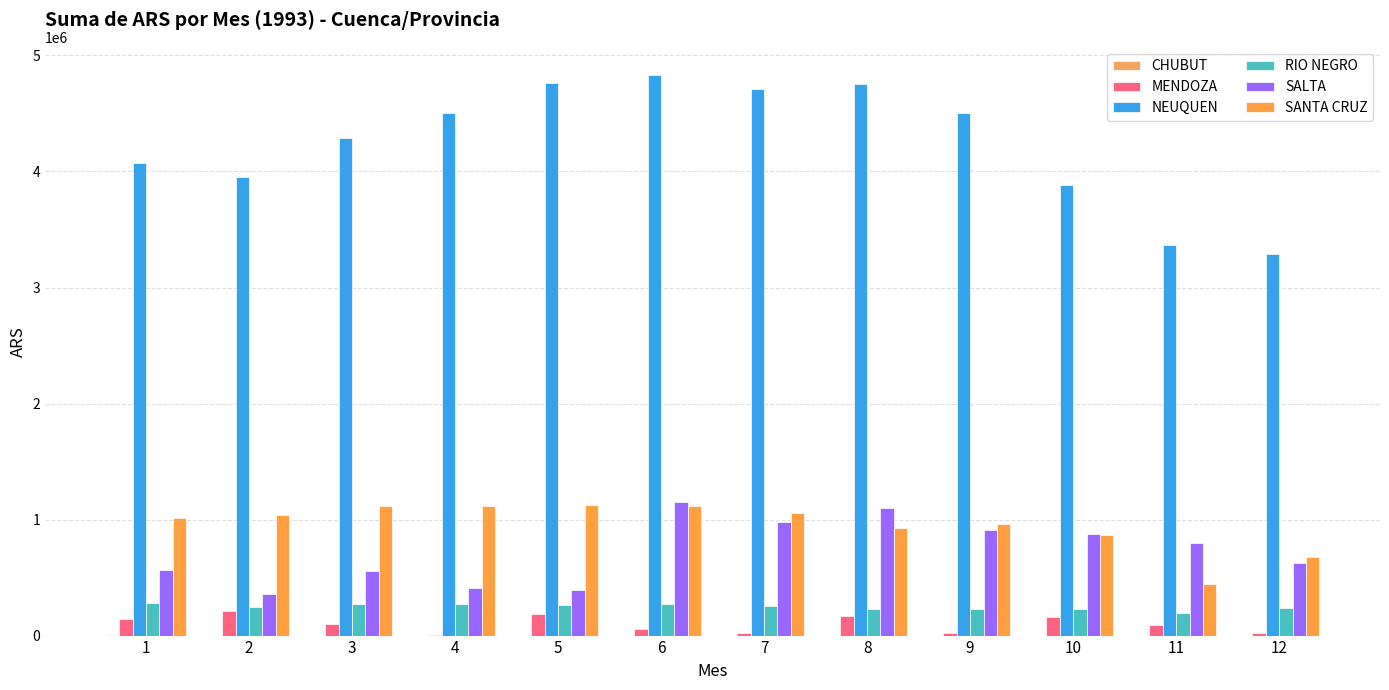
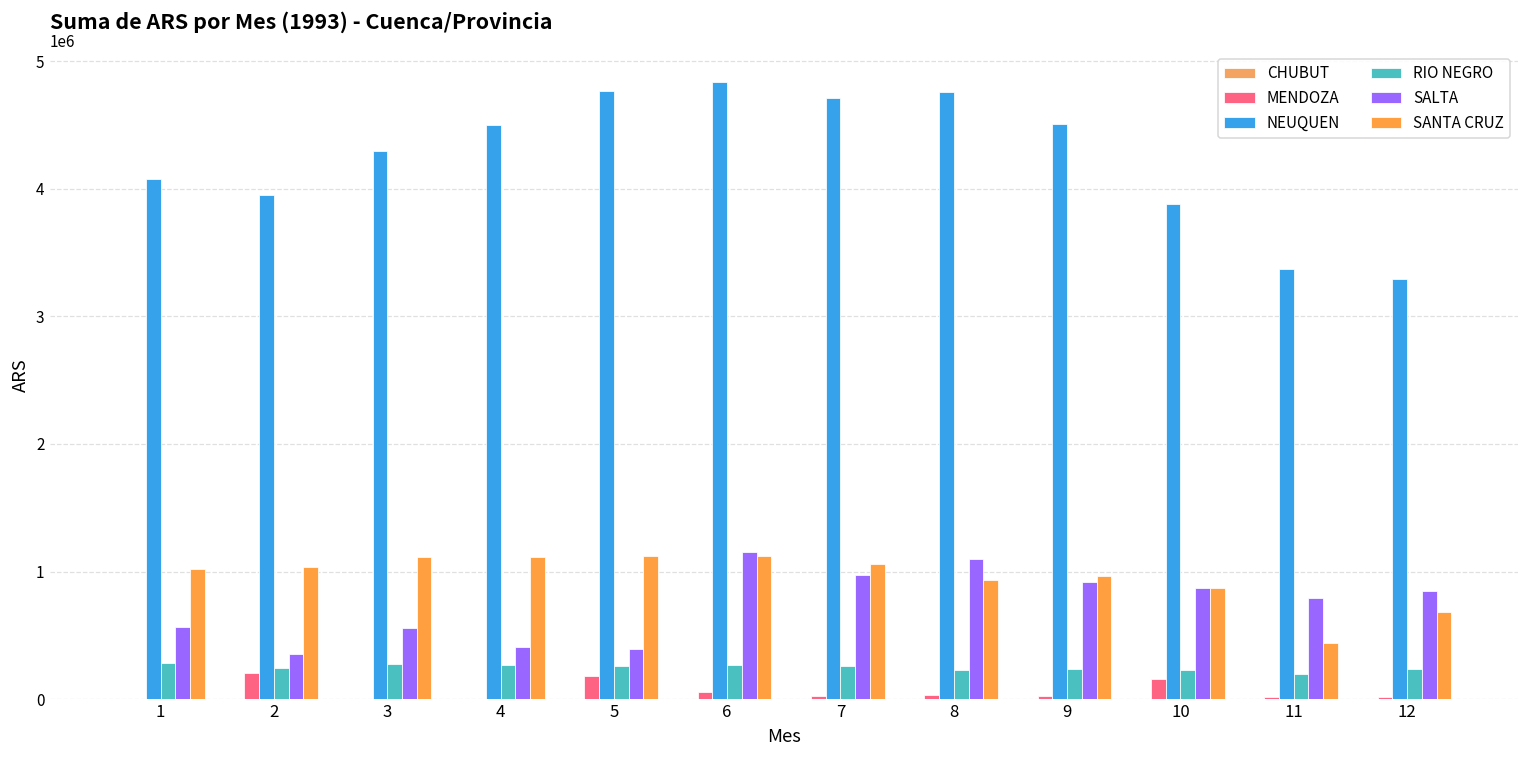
  {
    "MENDOZA": {
-     "1": 140000,
+     "1": 0,
      "2": 210000,
-     "3": 100000,
+     "3": 0,
      "5": 190000,
      "6": 60000,
      "7": 20000,
-     "8": 170000,
+     "8": 30000,
      "10": 160000,
-     "11": 90000
+     "11": 20000
    },
    "SALTA": {
      "1": 570000,
      "2": 350000,
      "3": 560000,
      "4": 410000,
      "5": 390000,
      "6": 1150000,
      "7": 980000,
      "8": 1100000,
      "9": 910000,
      "10": 870000,
      "11": 800000,
-     "12": 620000
+     "12": 850000
    }
  }
